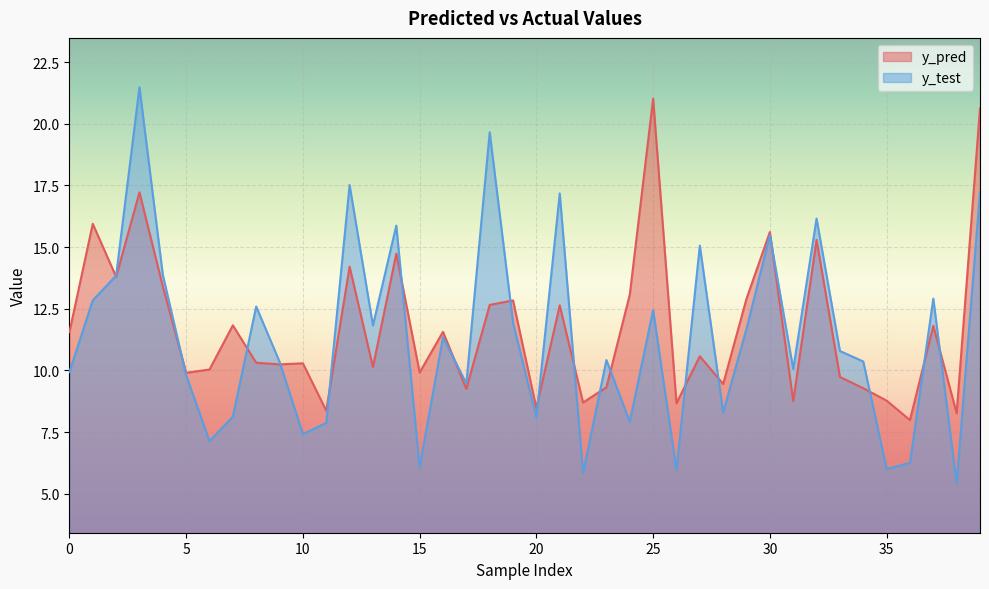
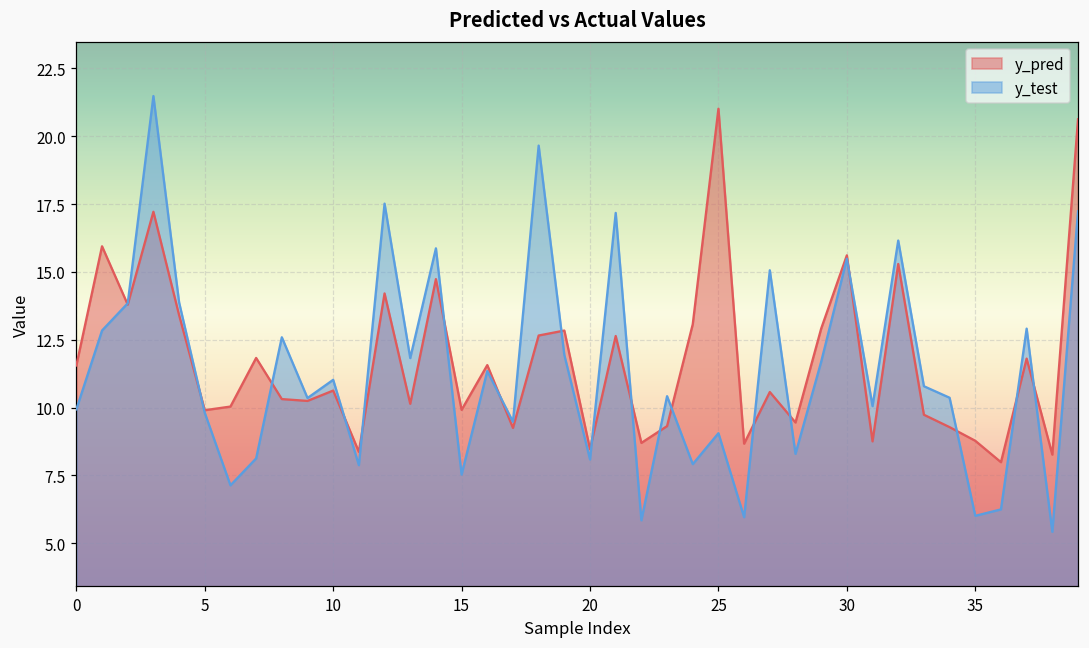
  {
    "y_pred": {
      "0": 11.6,
-     "10": 10.3,
+     "10": 10.6,
      "15": 9.9,
      "20": 8.5,
      "25": 21.0,
      "30": 15.6,
      "35": 8.8
    },
    "y_test": {
      "0": 9.9,
-     "10": 7.4,
-     "15": 6.1,
+     "10": 11.0,
+     "15": 7.5,
      "20": 8.1,
-     "25": 12.4,
+     "25": 9.1,
      "30": 15.5,
      "35": 6.0
    }
  }
